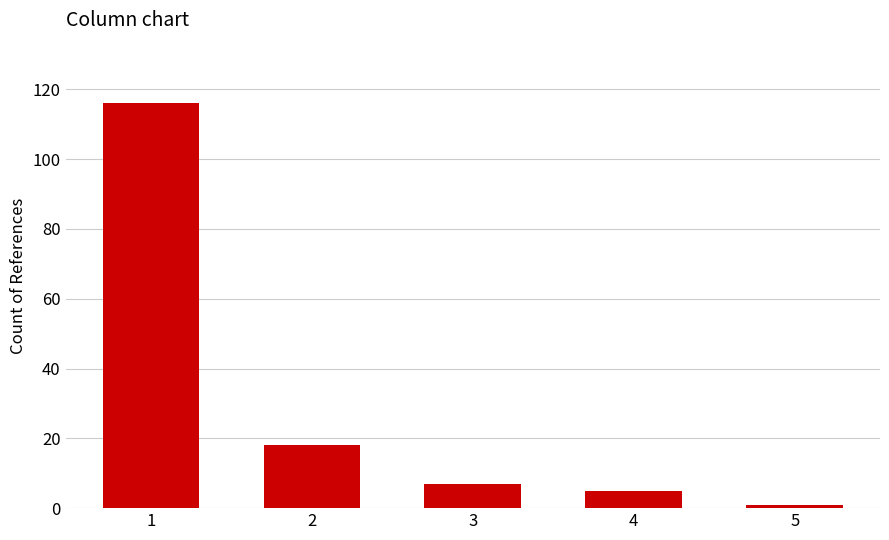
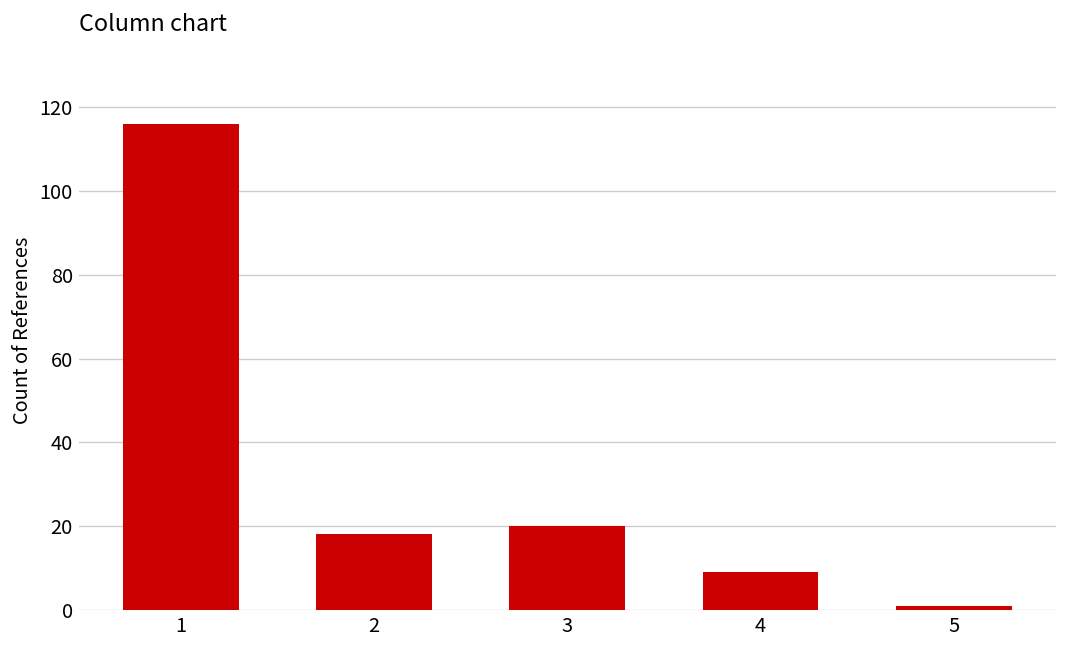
  {
    "1": 116,
    "2": 18,
-   "3": 7,
-   "4": 5,
+   "3": 20,
+   "4": 9,
    "5": 1
  }
